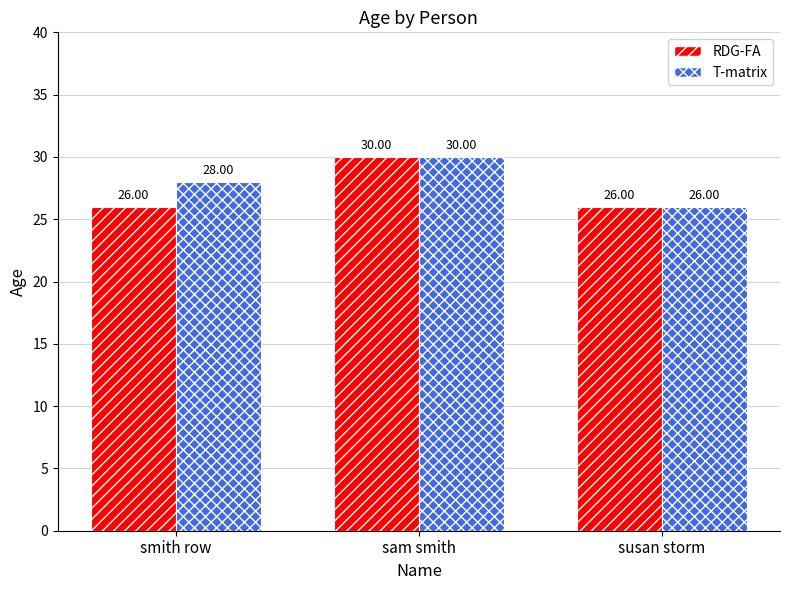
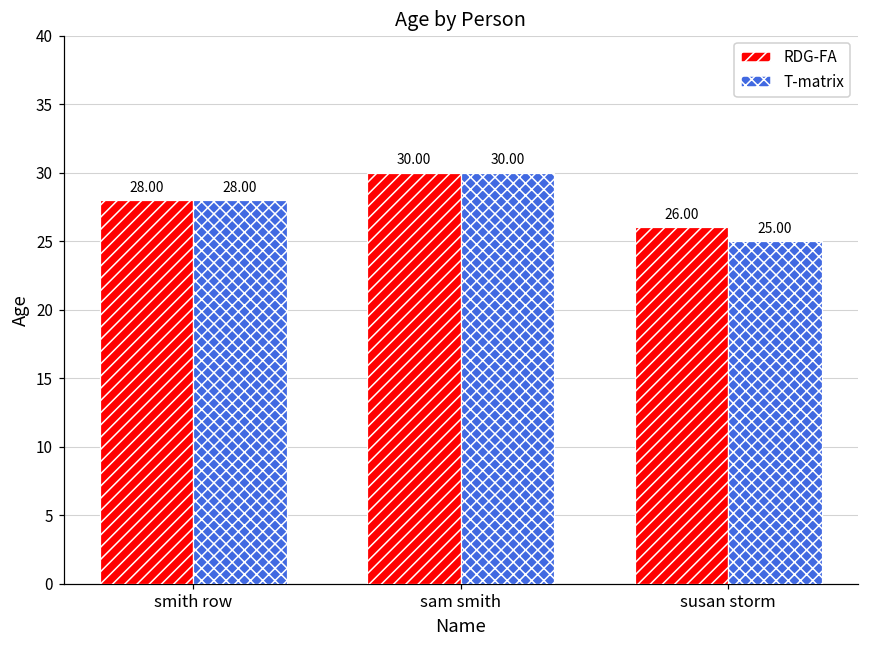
  {
    "RDG-FA": {
-     "smith row": 26.00,
+     "smith row": 28.00,
      "sam smith": 30.00,
      "susan storm": 26.00
    },
    "T-matrix": {
      "smith row": 28.00,
      "sam smith": 30.00,
-     "susan storm": 26.00
+     "susan storm": 25.00
    }
  }
